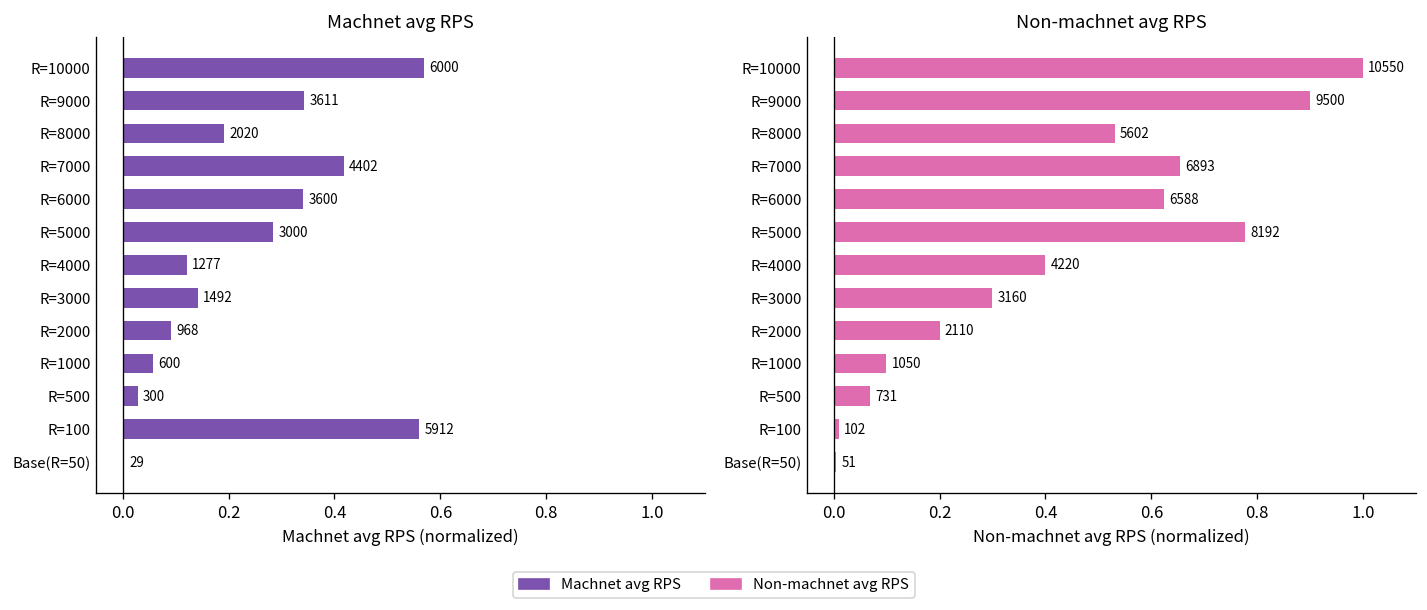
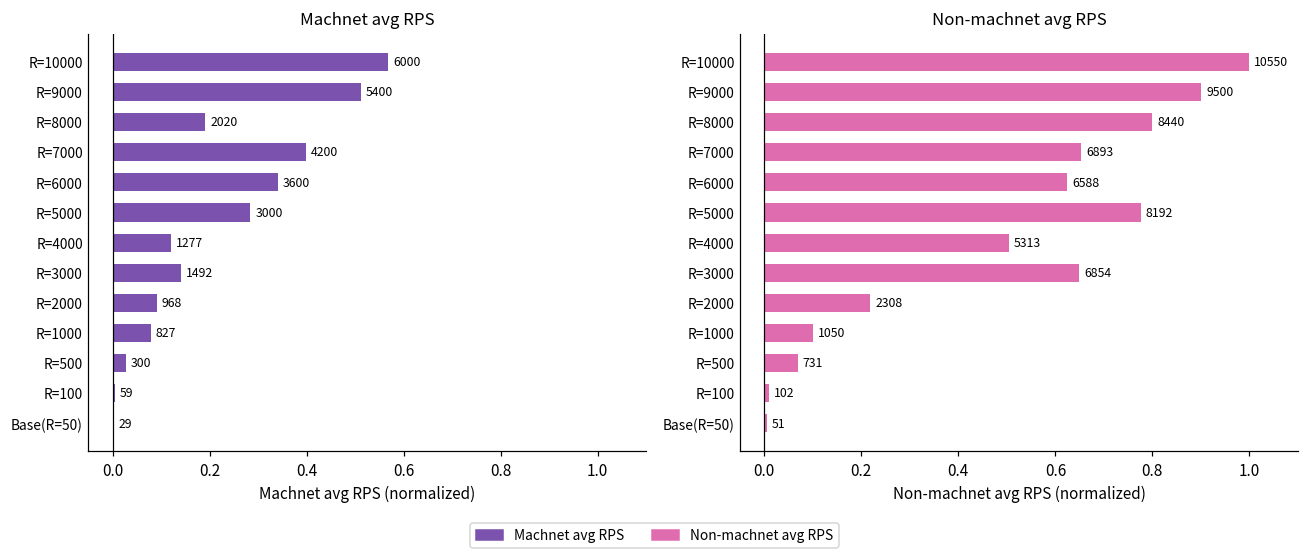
  {
    "Machnet avg RPS": {
-     "R=9000": 3611,
-     "R=7000": 4402,
-     "R=1000": 600,
-     "R=100": 5912
+     "R=9000": 5400,
+     "R=7000": 4200,
+     "R=1000": 827,
+     "R=100": 59
    },
    "Non-machnet avg RPS": {
-     "R=8000": 5602,
-     "R=4000": 4220,
-     "R=3000": 3160,
-     "R=2000": 2110
+     "R=8000": 8440,
+     "R=4000": 5313,
+     "R=3000": 6854,
+     "R=2000": 2308
    }
  }
